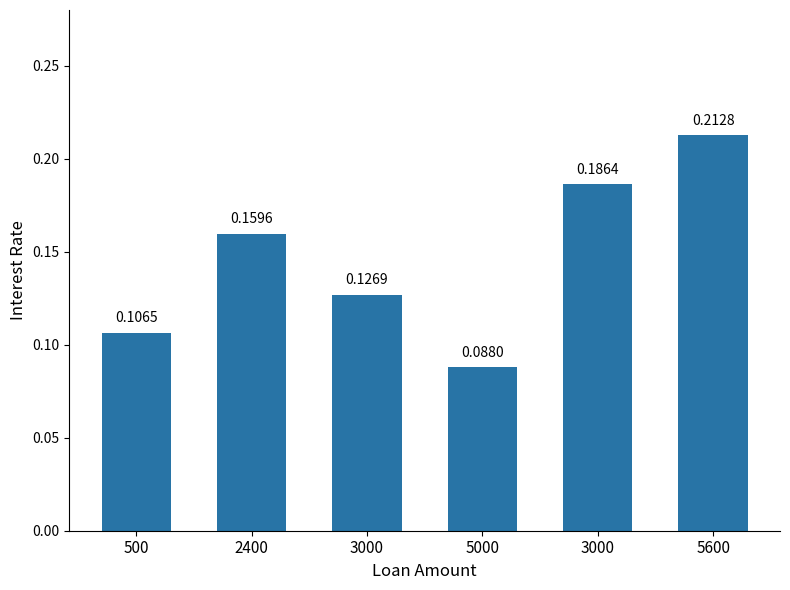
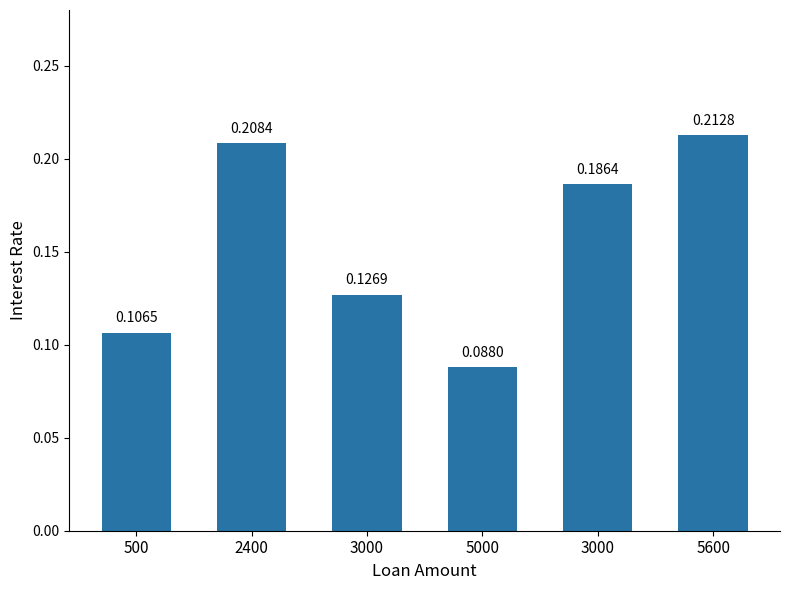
  {
    "500": 0.1065,
-   "2400": 0.1596,
+   "2400": 0.2084,
    "5000": 0.0880,
    "5600": 0.2128
  }
